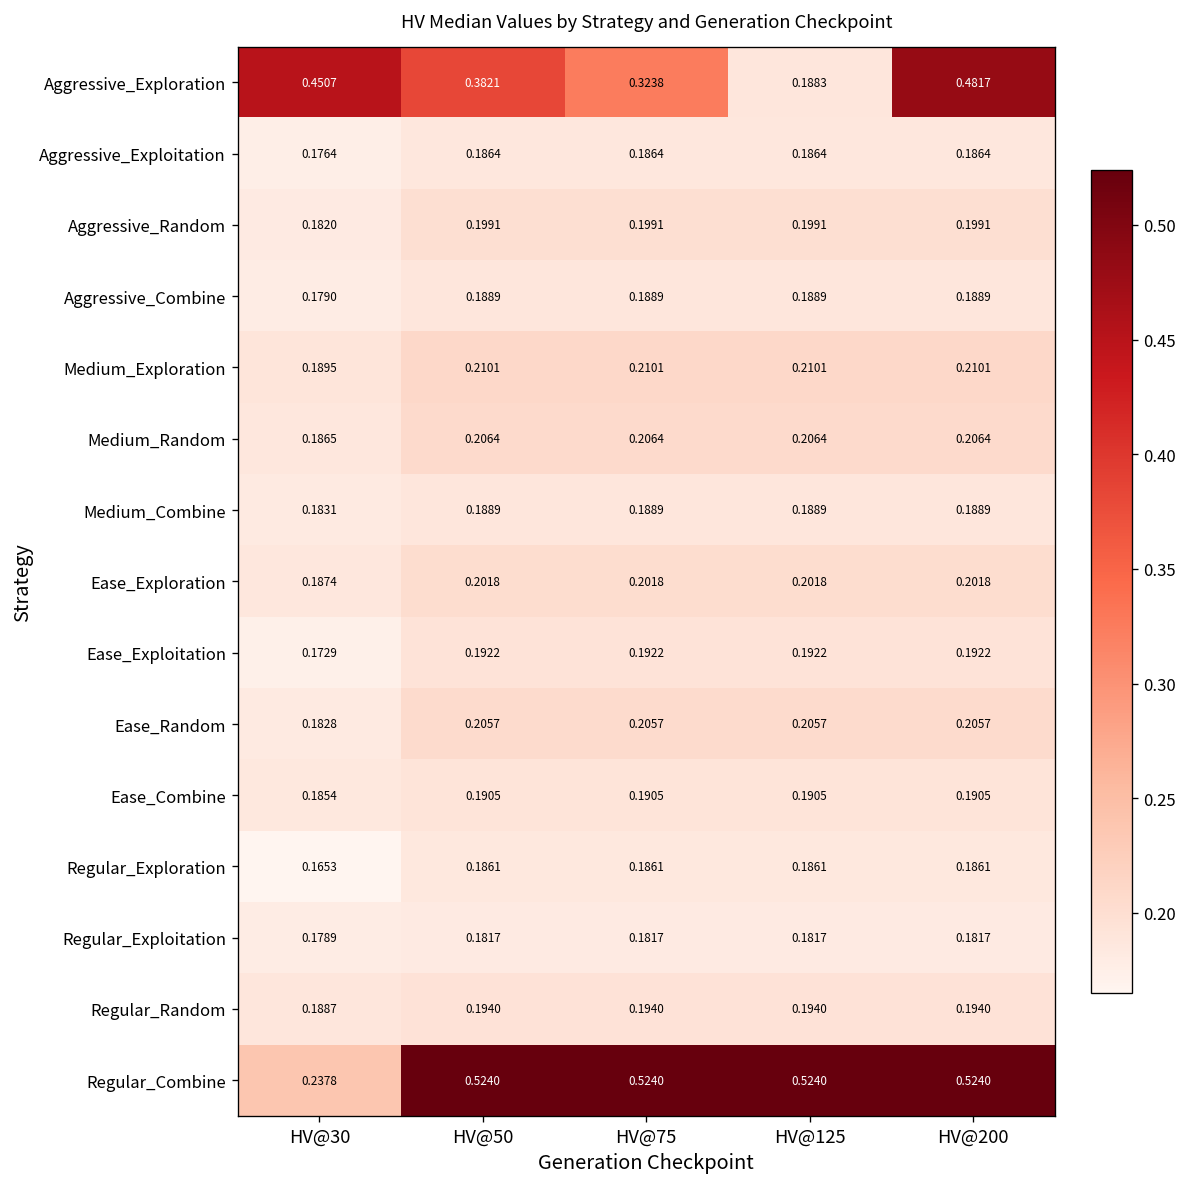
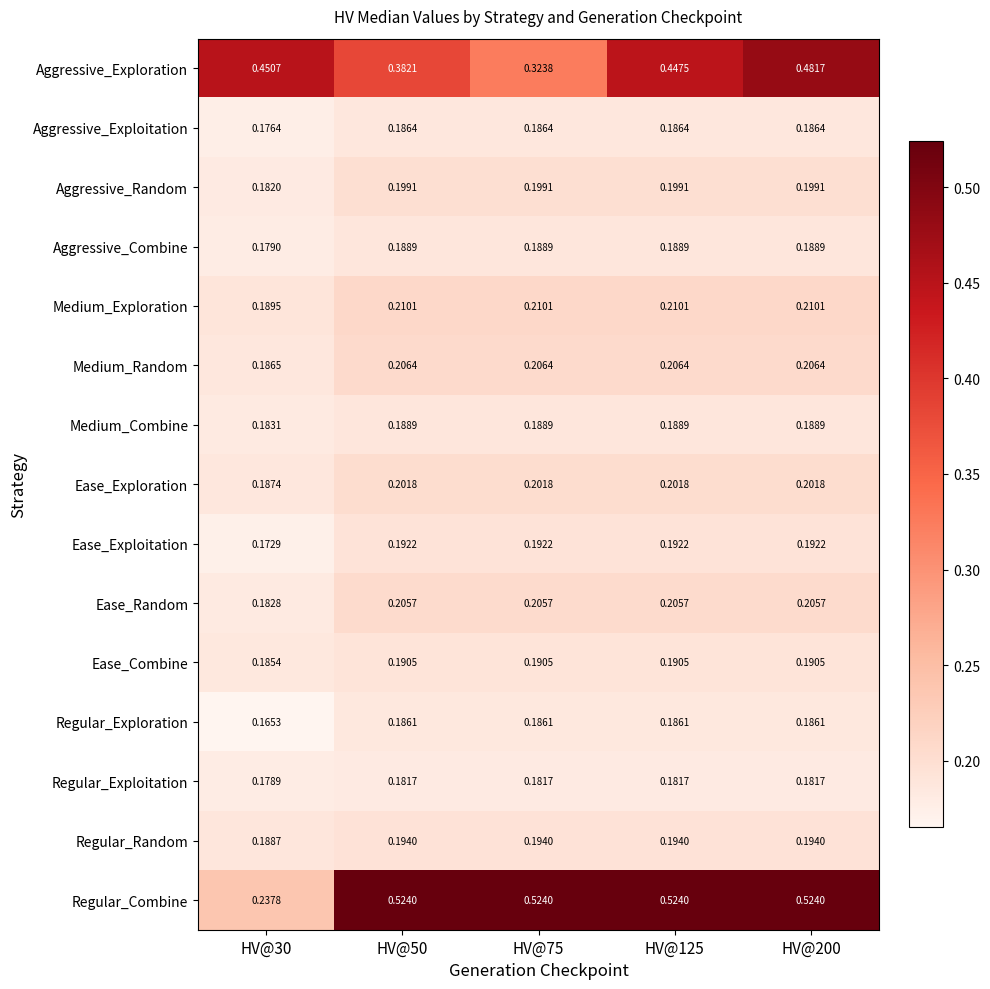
  {
    "Aggressive_Exploration": {
      "HV@30": 0.4507,
      "HV@50": 0.3821,
      "HV@75": 0.3238,
-     "HV@125": 0.1883,
+     "HV@125": 0.4475,
      "HV@200": 0.4817
    },
    "Aggressive_Exploitation": {
      "HV@30": 0.1764,
      "HV@50": 0.1864,
      "HV@75": 0.1864,
      "HV@125": 0.1864,
      "HV@200": 0.1864
    },
    "Aggressive_Random": {
      "HV@30": 0.1820,
      "HV@50": 0.1991,
      "HV@75": 0.1991,
      "HV@125": 0.1991,
      "HV@200": 0.1991
    },
    "Aggressive_Combine": {
      "HV@30": 0.1790,
      "HV@50": 0.1889,
      "HV@75": 0.1889,
      "HV@125": 0.1889,
      "HV@200": 0.1889
    },
    "Medium_Exploration": {
      "HV@30": 0.1895,
      "HV@50": 0.2101,
      "HV@75": 0.2101,
      "HV@125": 0.2101,
      "HV@200": 0.2101
    },
    "Medium_Random": {
      "HV@30": 0.1865,
      "HV@50": 0.2064,
      "HV@75": 0.2064,
      "HV@125": 0.2064,
      "HV@200": 0.2064
    },
    "Medium_Combine": {
      "HV@30": 0.1831,
      "HV@50": 0.1889,
      "HV@75": 0.1889,
      "HV@125": 0.1889,
      "HV@200": 0.1889
    },
    "Ease_Exploration": {
      "HV@30": 0.1874,
      "HV@50": 0.2018,
      "HV@75": 0.2018,
      "HV@125": 0.2018,
      "HV@200": 0.2018
    },
    "Ease_Exploitation": {
      "HV@30": 0.1729,
      "HV@50": 0.1922,
      "HV@75": 0.1922,
      "HV@125": 0.1922,
      "HV@200": 0.1922
    },
    "Ease_Random": {
      "HV@30": 0.1828,
      "HV@50": 0.2057,
      "HV@75": 0.2057,
      "HV@125": 0.2057,
      "HV@200": 0.2057
    },
    "Ease_Combine": {
      "HV@30": 0.1854,
      "HV@50": 0.1905,
      "HV@75": 0.1905,
      "HV@125": 0.1905,
      "HV@200": 0.1905
    },
    "Regular_Exploration": {
      "HV@30": 0.1653,
      "HV@50": 0.1861,
      "HV@75": 0.1861,
      "HV@125": 0.1861,
      "HV@200": 0.1861
    },
    "Regular_Exploitation": {
      "HV@30": 0.1789,
      "HV@50": 0.1817,
      "HV@75": 0.1817,
      "HV@125": 0.1817,
      "HV@200": 0.1817
    },
    "Regular_Random": {
      "HV@30": 0.1887,
      "HV@50": 0.1940,
      "HV@75": 0.1940,
      "HV@125": 0.1940,
      "HV@200": 0.1940
    },
    "Regular_Combine": {
      "HV@30": 0.2378,
      "HV@50": 0.5240,
      "HV@75": 0.5240,
      "HV@125": 0.5240,
      "HV@200": 0.5240
    }
  }
